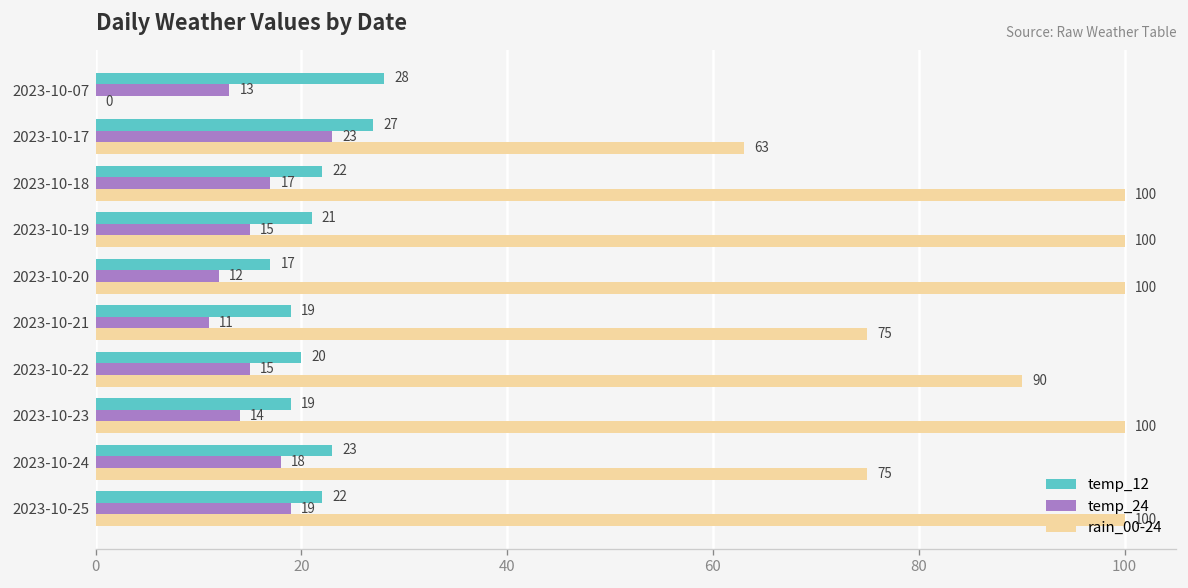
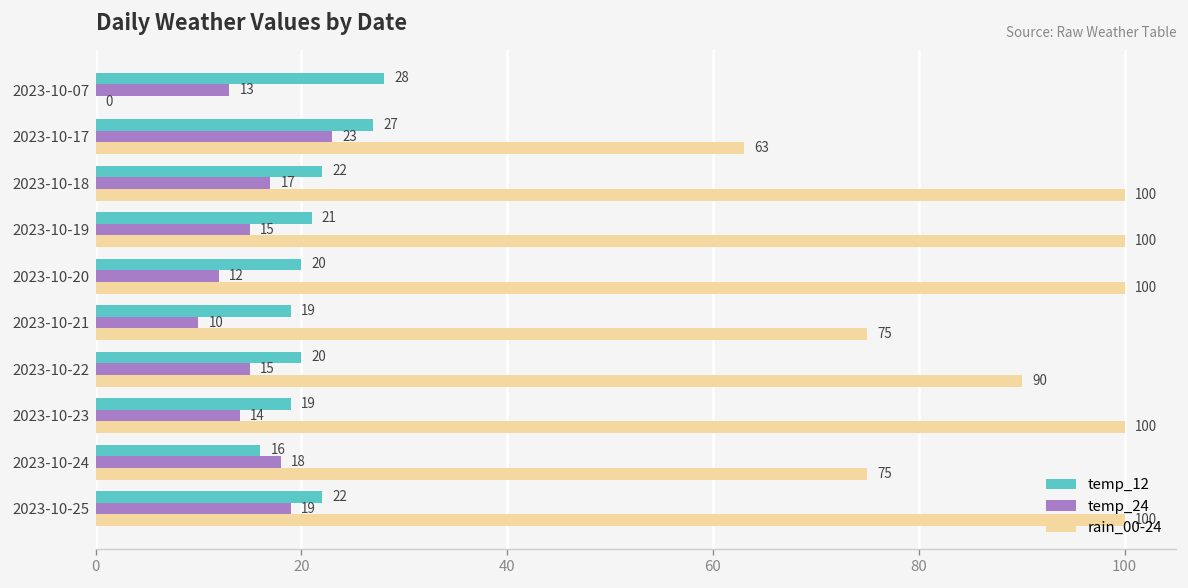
  {
    "temp_12": {
      "2023-10-07": 28,
      "2023-10-17": 27,
      "2023-10-18": 22,
      "2023-10-19": 21,
-     "2023-10-20": 17,
+     "2023-10-20": 20,
      "2023-10-21": 19,
      "2023-10-22": 20,
      "2023-10-23": 19,
-     "2023-10-24": 23,
+     "2023-10-24": 16,
      "2023-10-25": 22
    },
    "temp_24": {
      "2023-10-07": 13,
      "2023-10-17": 23,
      "2023-10-18": 17,
      "2023-10-19": 15,
      "2023-10-20": 12,
-     "2023-10-21": 11,
+     "2023-10-21": 10,
      "2023-10-22": 15,
      "2023-10-23": 14,
      "2023-10-24": 18,
      "2023-10-25": 19
    },
    "rain_00-24": {
      "2023-10-07": 0,
      "2023-10-17": 63,
      "2023-10-18": 100,
      "2023-10-19": 100,
      "2023-10-20": 100,
      "2023-10-21": 75,
      "2023-10-22": 90,
      "2023-10-23": 100,
      "2023-10-24": 75,
      "2023-10-25": 100
    }
  }
